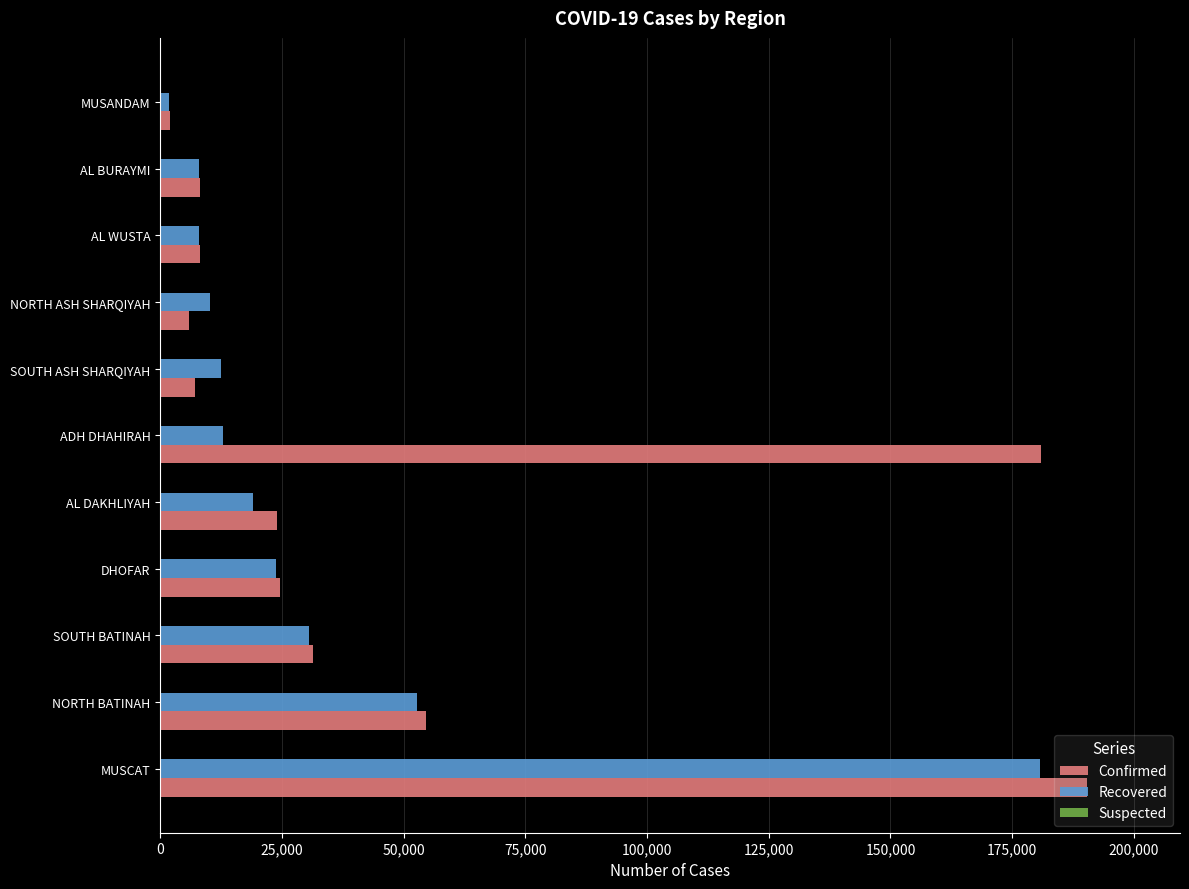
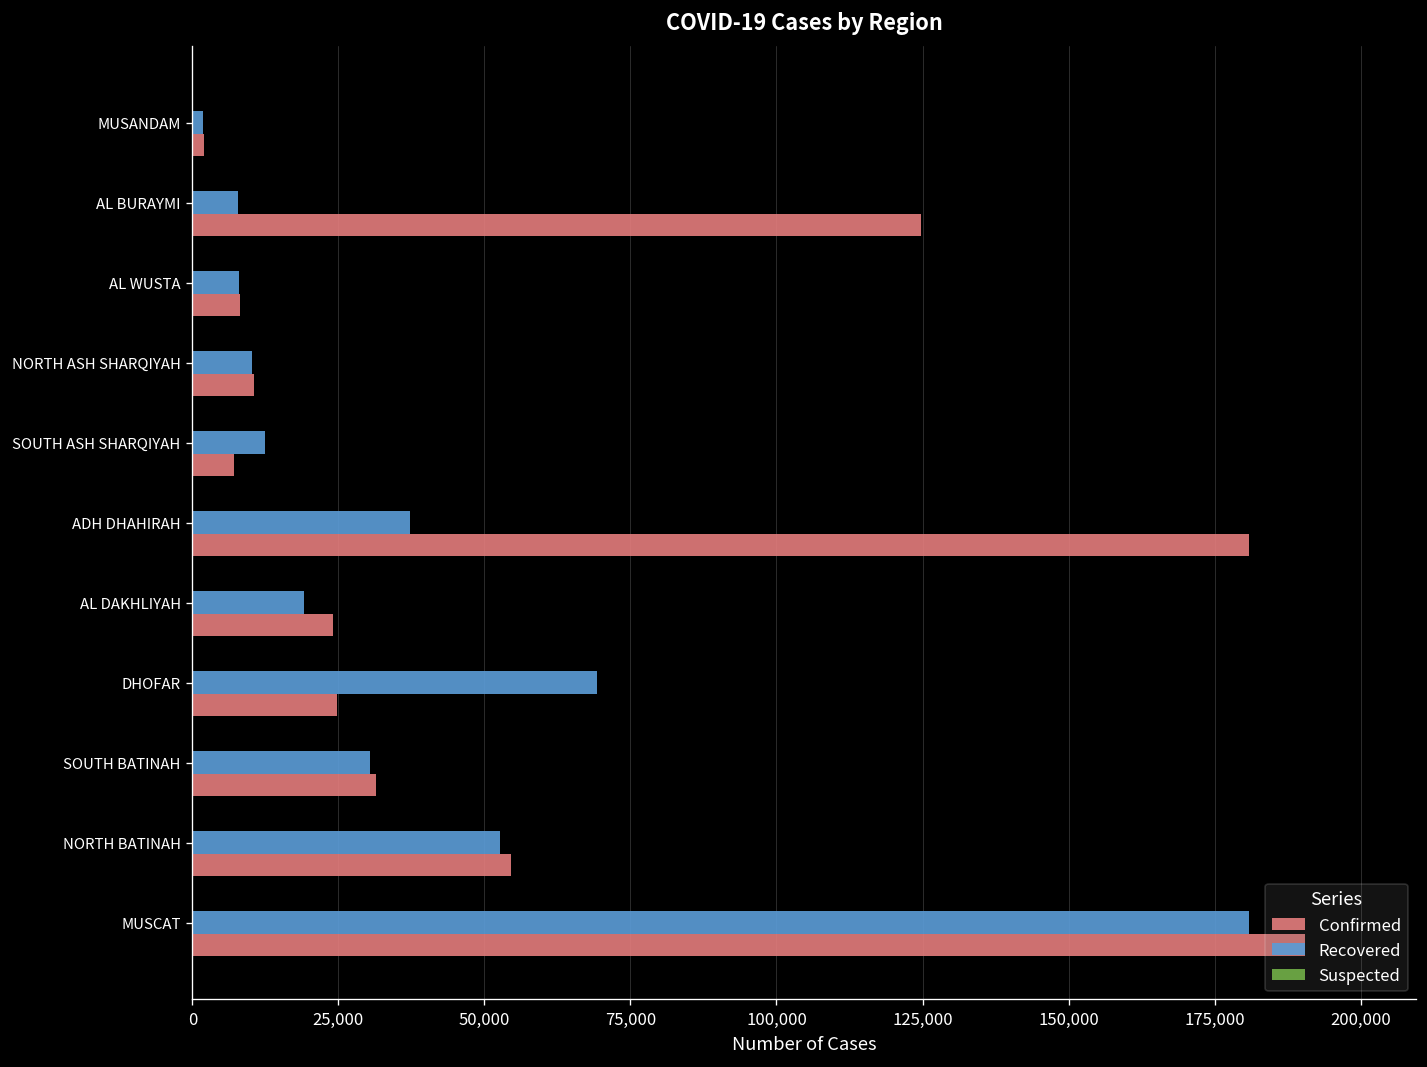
  {
    "Confirmed": {
      "MUSANDAM": "2,000",
-     "AL BURAYMI": "8,000",
+     "AL BURAYMI": "125,000",
      "AL WUSTA": "8,000",
-     "NORTH ASH SHARQIYAH": "6,000",
+     "NORTH ASH SHARQIYAH": "11,000",
      "SOUTH ASH SHARQIYAH": "7,000",
      "ADH DHAHIRAH": "181,000",
      "AL DAKHLIYAH": "24,000",
      "DHOFAR": "25,000",
      "SOUTH BATINAH": "31,000",
      "NORTH BATINAH": "55,000"
    },
    "Recovered": {
      "MUSANDAM": "2,000",
      "AL BURAYMI": "8,000",
      "AL WUSTA": "8,000",
      "NORTH ASH SHARQIYAH": "10,000",
      "SOUTH ASH SHARQIYAH": "12,000",
-     "ADH DHAHIRAH": "13,000",
+     "ADH DHAHIRAH": "37,000",
      "AL DAKHLIYAH": "19,000",
-     "DHOFAR": "24,000",
+     "DHOFAR": "69,000",
      "SOUTH BATINAH": "30,000",
      "NORTH BATINAH": "53,000",
      "MUSCAT": "181,000"
    },
    "Suspected": {
      "MUSANDAM": "0",
      "AL BURAYMI": "0",
      "AL WUSTA": "0",
      "NORTH ASH SHARQIYAH": "0",
      "SOUTH ASH SHARQIYAH": "0",
      "ADH DHAHIRAH": "0",
      "AL DAKHLIYAH": "0",
      "DHOFAR": "0",
      "SOUTH BATINAH": "0",
      "NORTH BATINAH": "0",
      "MUSCAT": "0"
    }
  }
